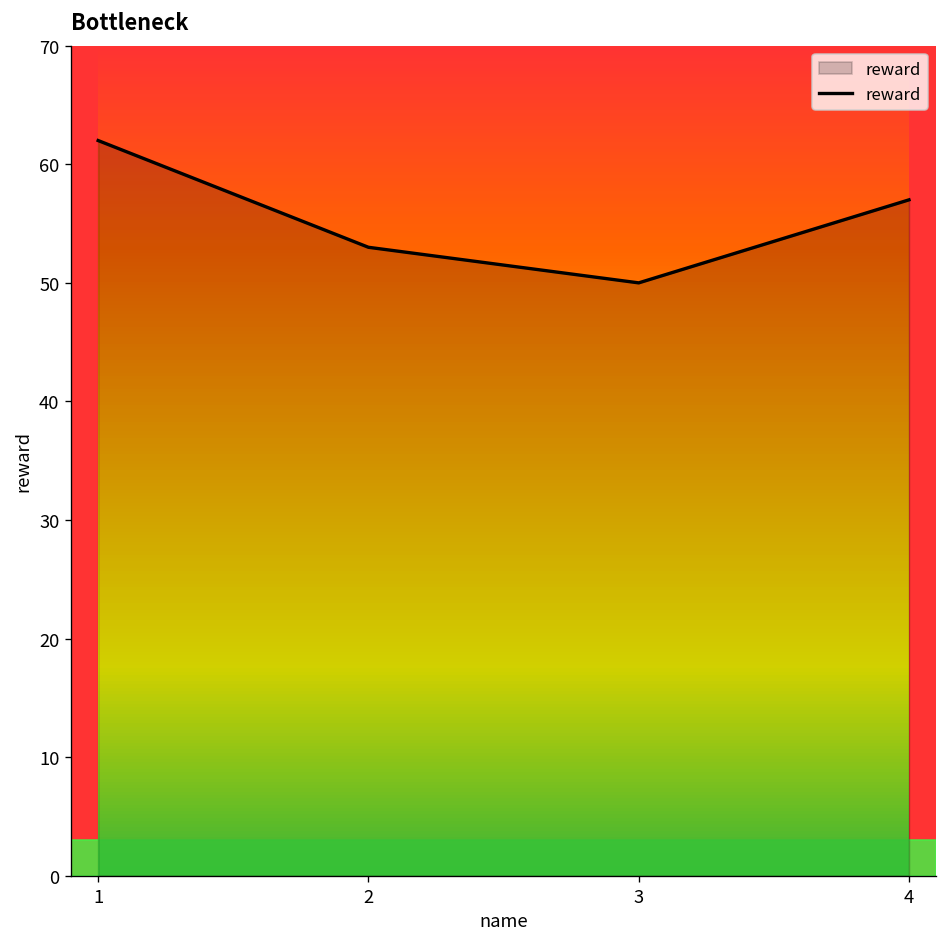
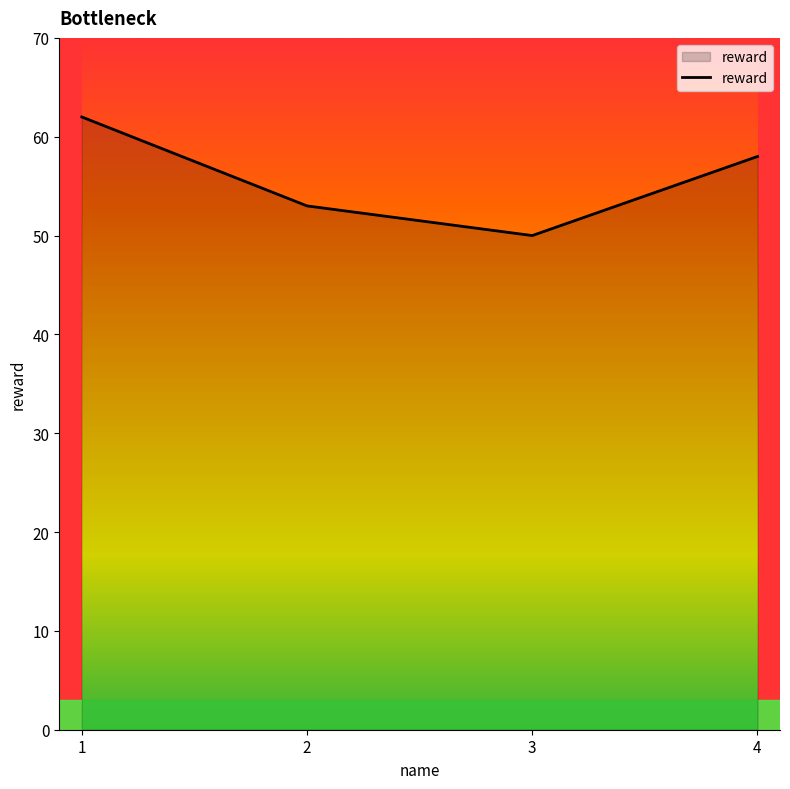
  {
    "1": 62,
    "2": 53,
    "3": 50,
-   "4": 57
+   "4": 58
  }
